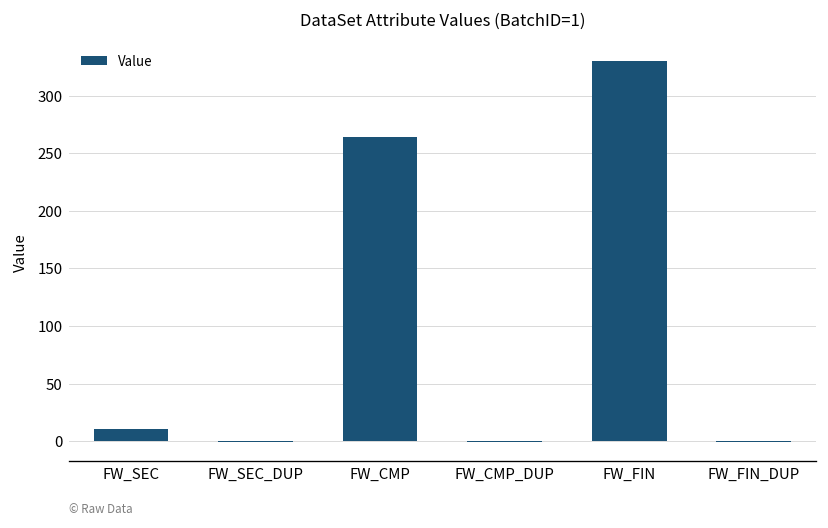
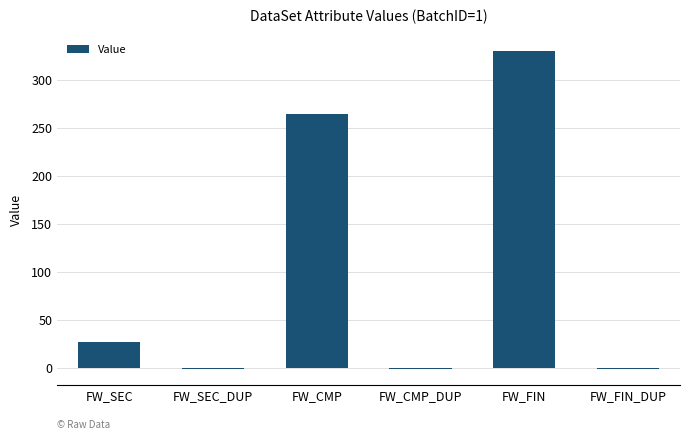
  {
-   "FW_SEC": 10,
+   "FW_SEC": 30,
    "FW_CMP": 260,
    "FW_FIN": 330
  }
